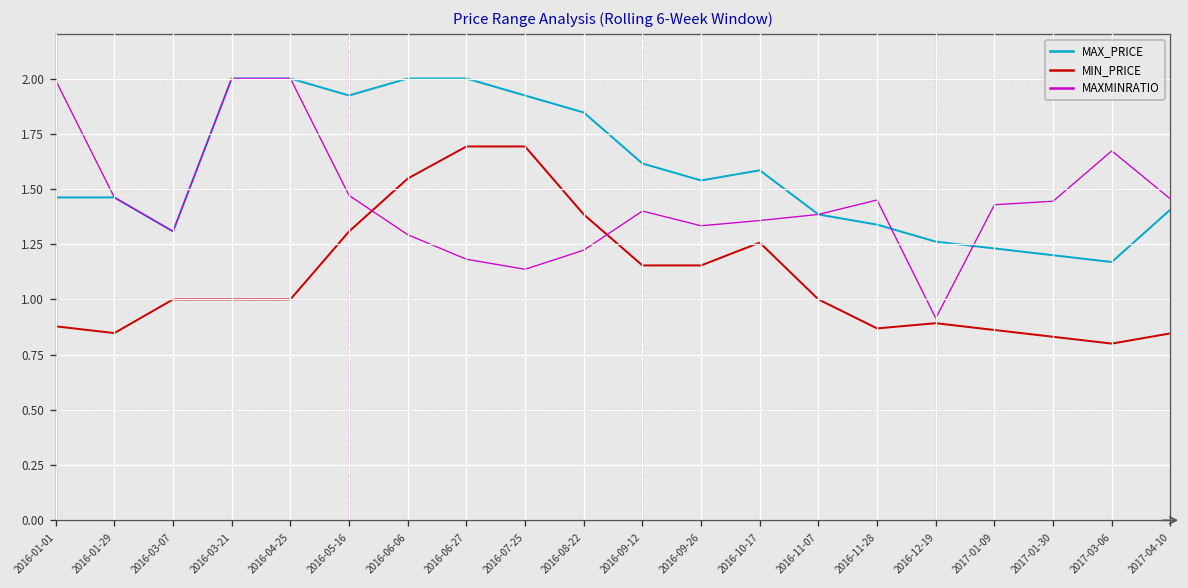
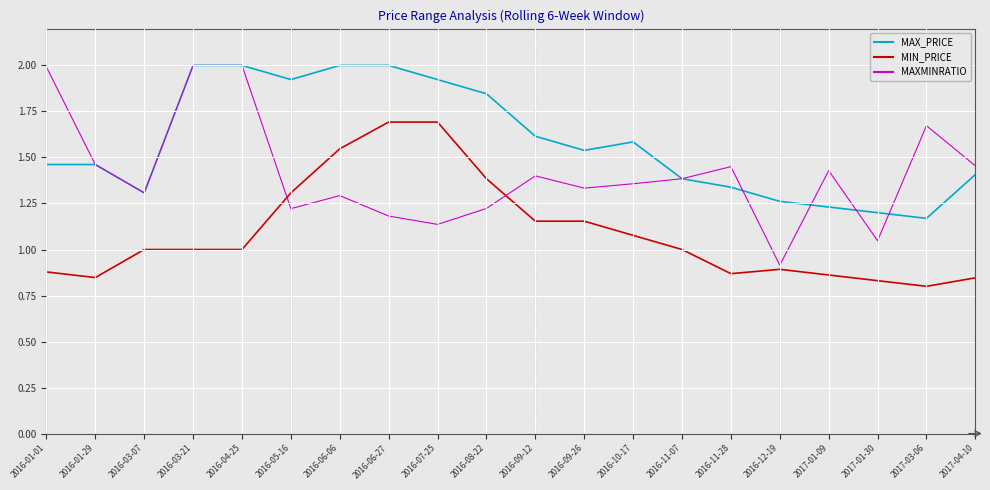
  {
    "MAX_PRICE": {
      "2016-01-01": 1.46,
      "2016-05-16": 1.92,
      "2016-06-06": 2.00,
      "2016-06-27": 2.00,
      "2016-07-25": 1.92,
      "2016-08-22": 1.85,
      "2016-09-12": 1.62,
      "2016-09-26": 1.54,
      "2016-10-17": 1.58,
      "2016-11-28": 1.34,
      "2016-12-19": 1.26,
      "2017-01-09": 1.23,
      "2017-01-30": 1.20,
      "2017-03-06": 1.17,
      "2017-04-10": 1.41
    },
    "MIN_PRICE": {
      "2016-01-01": 0.88,
      "2016-01-29": 0.85,
      "2016-03-07": 1.00,
      "2016-03-21": 1.00,
      "2016-04-25": 1.00,
      "2016-05-16": 1.31,
      "2016-06-06": 1.55,
      "2016-06-27": 1.69,
      "2016-07-25": 1.69,
      "2016-08-22": 1.38,
      "2016-09-12": 1.15,
      "2016-09-26": 1.15,
-     "2016-10-17": 1.26,
+     "2016-10-17": 1.08,
      "2016-11-07": 1.00,
      "2016-11-28": 0.87,
      "2016-12-19": 0.89,
      "2017-01-09": 0.86,
      "2017-01-30": 0.83,
      "2017-03-06": 0.80,
      "2017-04-10": 0.85
    },
    "MAXMINRATIO": {
      "2016-01-01": 1.99,
-     "2016-05-16": 1.47,
+     "2016-05-16": 1.22,
      "2016-06-06": 1.29,
      "2016-06-27": 1.18,
      "2016-07-25": 1.14,
      "2016-08-22": 1.22,
      "2016-09-12": 1.40,
      "2016-09-26": 1.33,
      "2016-10-17": 1.36,
      "2016-11-28": 1.45,
      "2016-12-19": 0.91,
      "2017-01-09": 1.43,
-     "2017-01-30": 1.44,
+     "2017-01-30": 1.05,
      "2017-03-06": 1.67,
      "2017-04-10": 1.45
    }
  }
